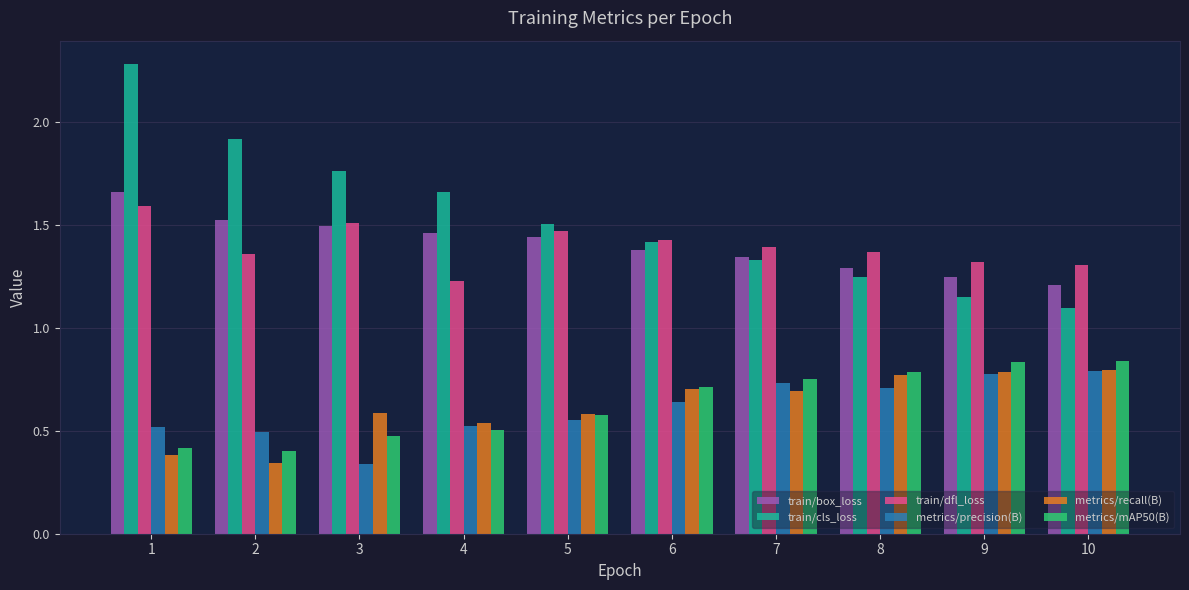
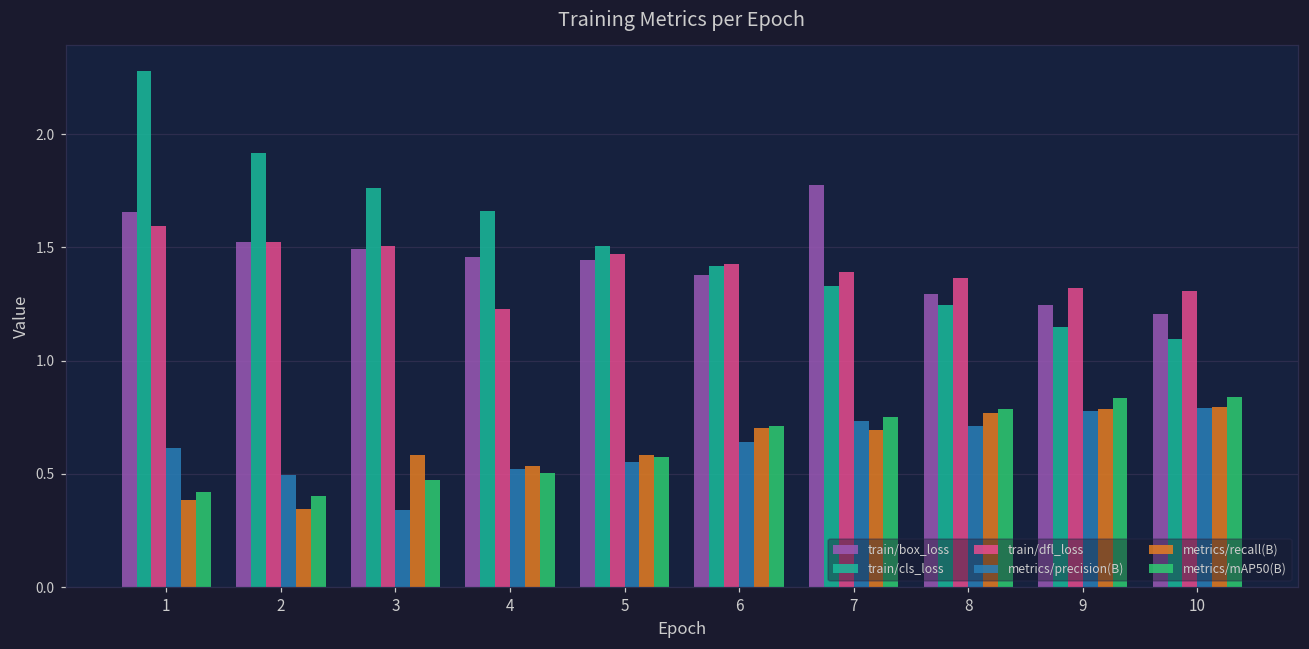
  {
    "train/box_loss": {
      "1": 1.66,
      "2": 1.52,
      "3": 1.49,
      "4": 1.46,
      "5": 1.44,
      "6": 1.38,
-     "7": 1.35,
+     "7": 1.78,
      "8": 1.29,
      "9": 1.25,
      "10": 1.21
    },
    "train/dfl_loss": {
      "1": 1.59,
-     "2": 1.36,
+     "2": 1.53,
      "3": 1.51,
      "4": 1.23,
      "5": 1.47,
      "6": 1.43,
      "7": 1.39,
      "8": 1.37,
      "9": 1.32,
      "10": 1.31
    },
    "metrics/precision(B)": {
-     "1": 0.52,
+     "1": 0.62,
      "2": 0.49,
      "3": 0.34,
      "4": 0.52,
      "5": 0.55,
      "6": 0.64,
      "7": 0.73,
      "8": 0.71,
      "9": 0.78,
      "10": 0.79
    },
    "metrics/recall(B)": {
      "1": 0.38,
      "2": 0.34,
      "3": 0.59,
      "4": 0.54,
      "5": 0.58,
      "6": 0.70,
      "7": 0.69,
      "8": 0.77,
      "9": 0.78,
      "10": 0.79
    }
  }
